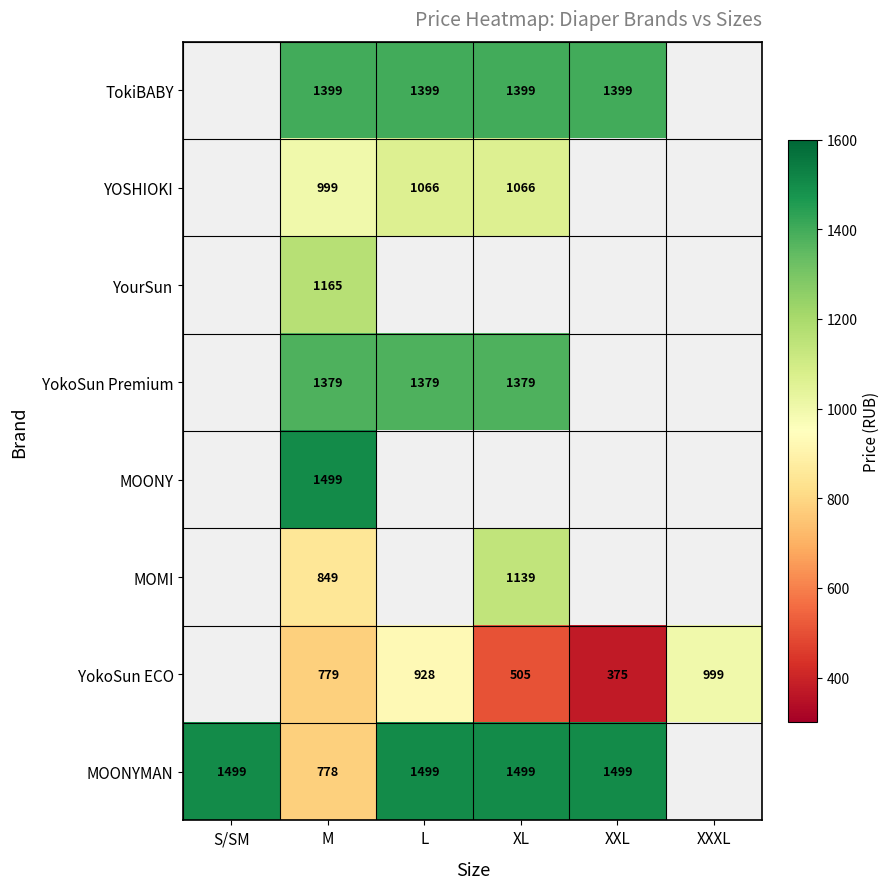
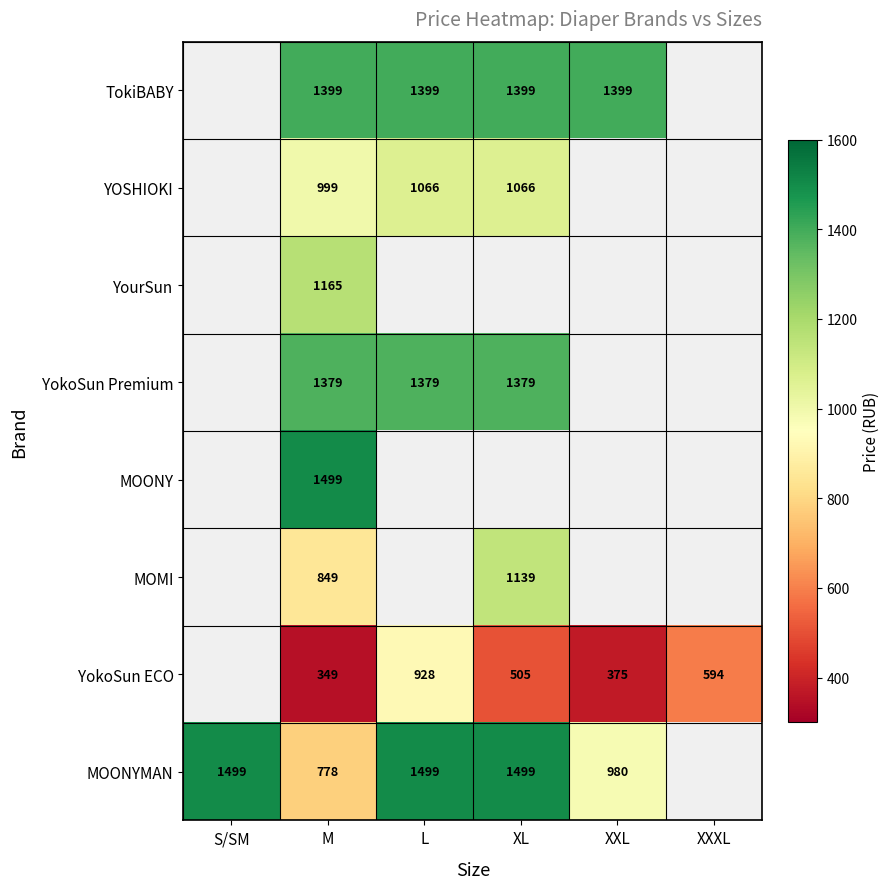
  {
    "TokiBABY": {
      "M": 1399,
      "L": 1399,
      "XL": 1399,
      "XXL": 1399
    },
    "YOSHIOKI": {
      "M": 999,
      "L": 1066,
      "XL": 1066
    },
    "YourSun": {
      "M": 1165
    },
    "YokoSun Premium": {
      "M": 1379,
      "L": 1379,
      "XL": 1379
    },
    "MOONY": {
      "M": 1499
    },
    "MOMI": {
      "M": 849,
      "XL": 1139
    },
    "YokoSun ECO": {
-     "M": 779,
+     "M": 349,
      "L": 928,
      "XL": 505,
      "XXL": 375,
-     "XXXL": 999
+     "XXXL": 594
    },
    "MOONYMAN": {
      "S/SM": 1499,
      "M": 778,
      "L": 1499,
      "XL": 1499,
-     "XXL": 1499
+     "XXL": 980
    }
  }
